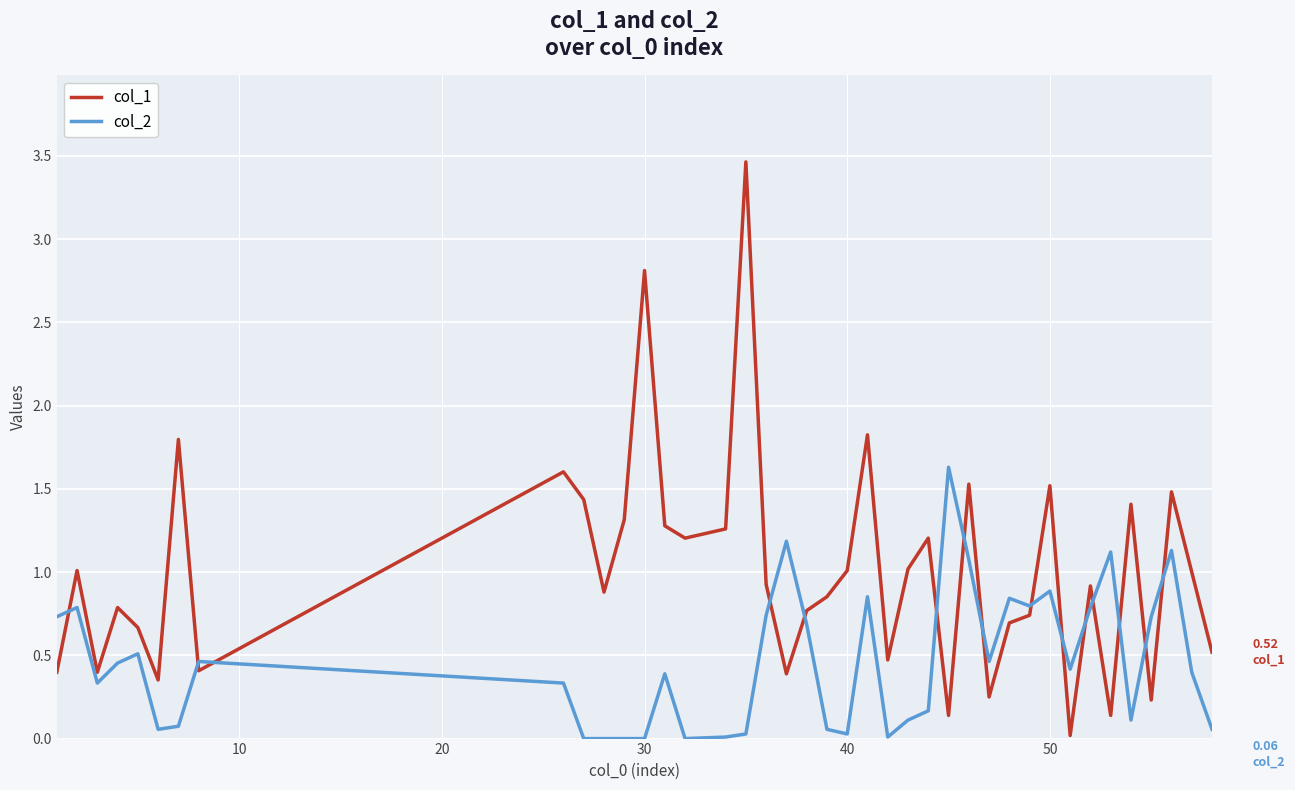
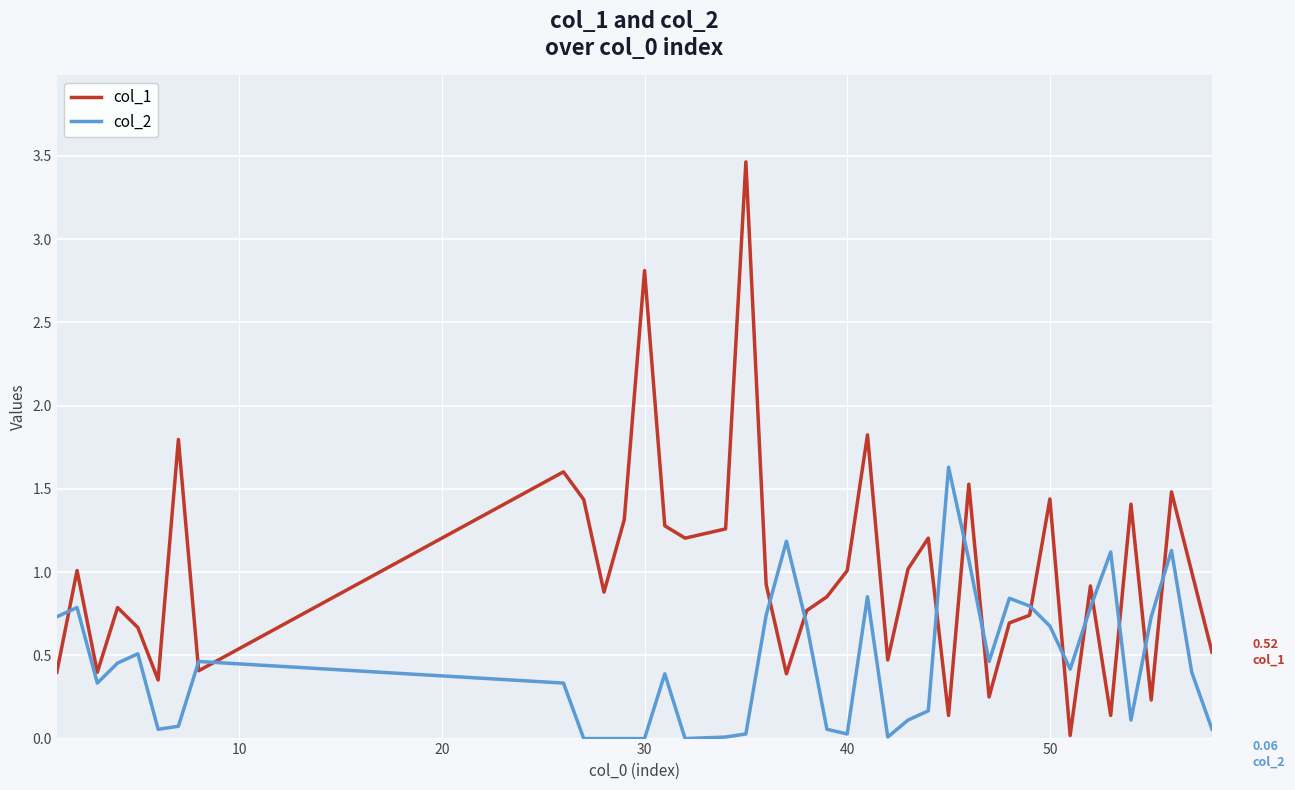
  {
    "col_1": {
      "30": 2.81,
      "40": 1.01,
-     "50": 1.52
+     "50": 1.44
    },
    "col_2": {
      "30": 0.00,
      "40": 0.03,
-     "50": 0.89
+     "50": 0.68
    }
  }
